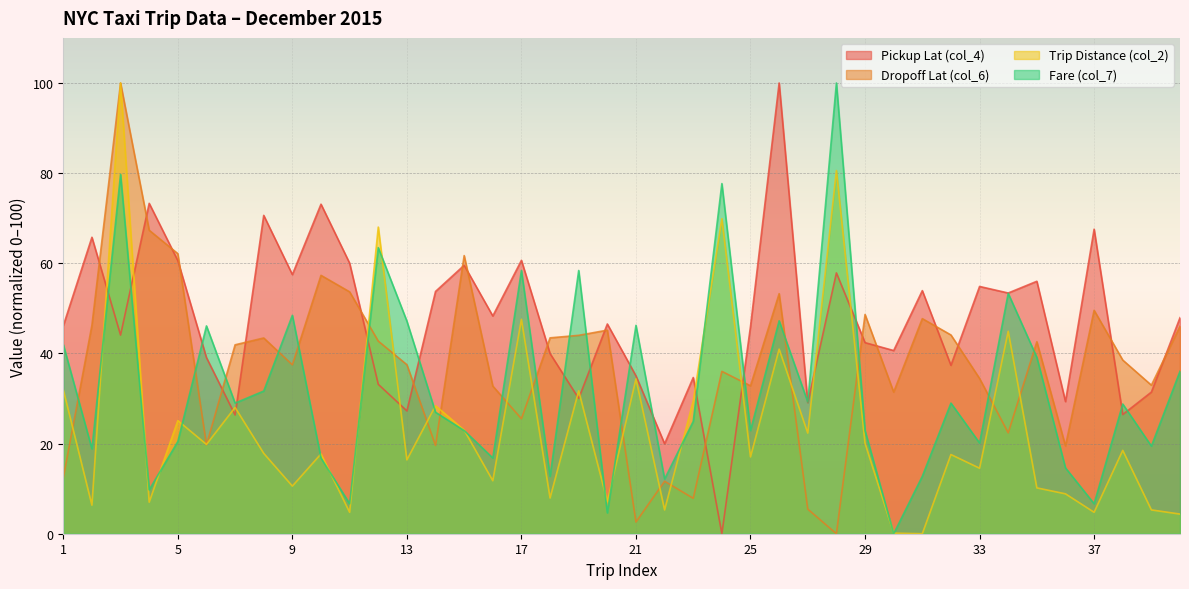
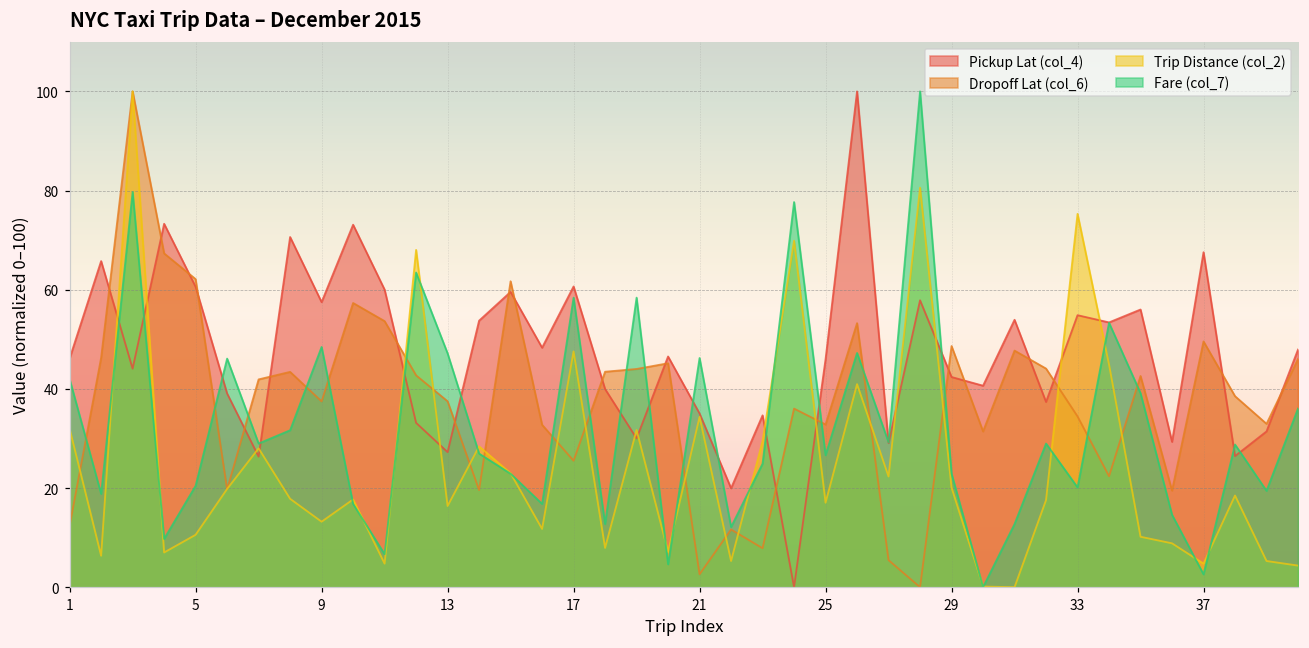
  {
    "Trip Distance (col_2)": {
      "1": 32,
-     "5": 25,
-     "9": 11,
+     "5": 11,
+     "9": 13,
      "13": 16,
      "17": 48,
      "21": 34,
      "25": 17,
      "29": 20,
-     "33": 15,
+     "33": 75,
      "37": 5
    },
    "Fare (col_7)": {
      "1": 42,
      "5": 20,
      "9": 48,
      "13": 47,
      "17": 58,
      "21": 46,
-     "25": 23,
+     "25": 27,
      "29": 23,
      "33": 20,
-     "37": 7
+     "37": 3
    }
  }
